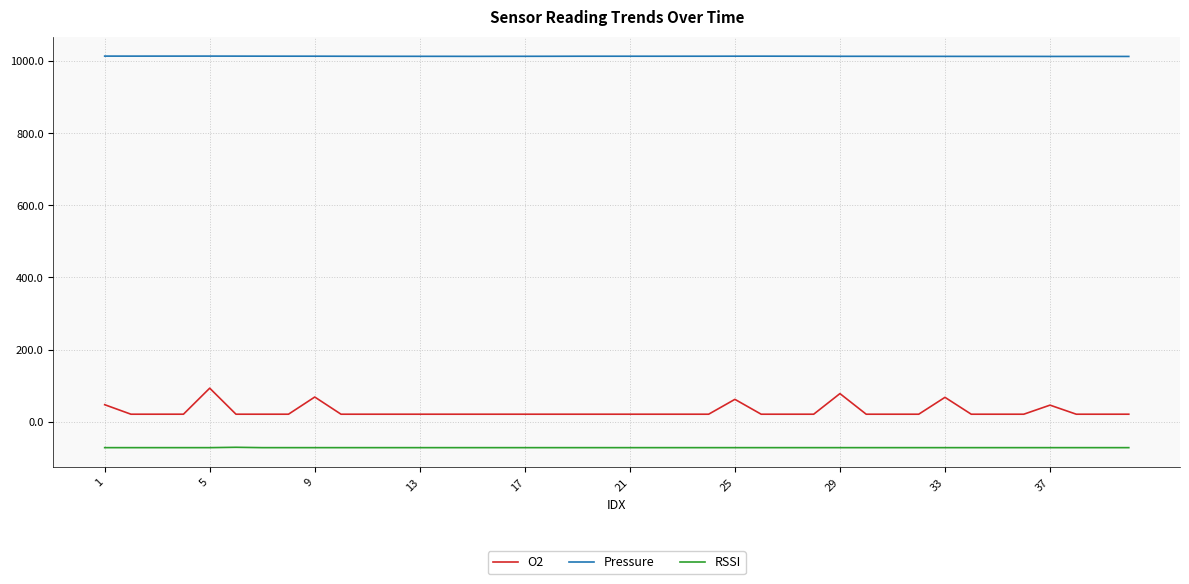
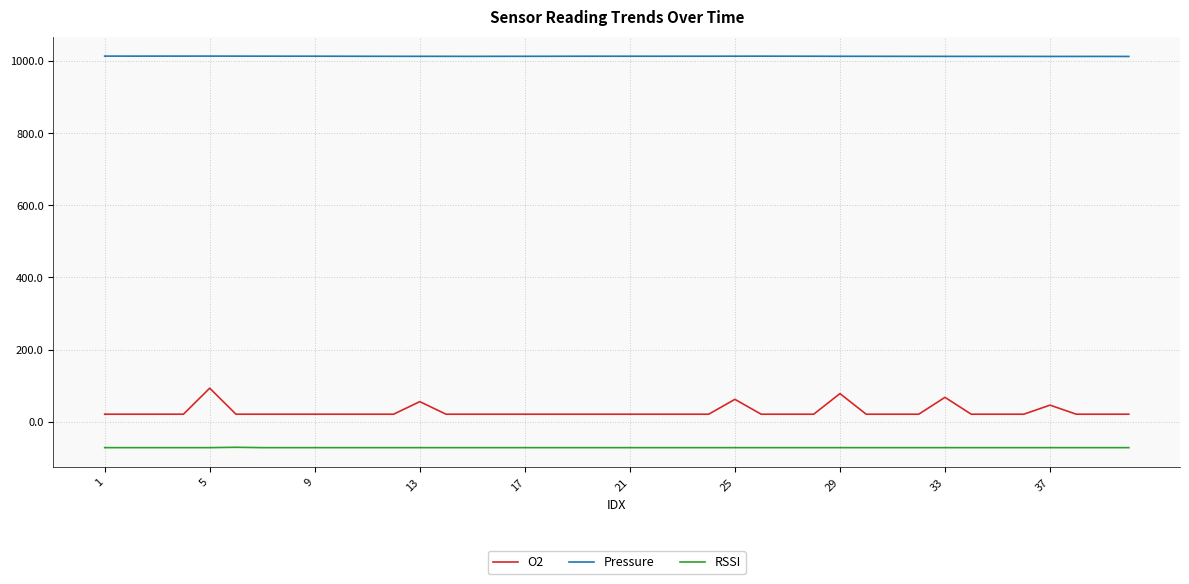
  {
    "O2": {
-     "1": 50,
+     "1": 20,
      "5": 90,
-     "9": 70,
-     "13": 20,
+     "9": 20,
+     "13": 60,
      "17": 20,
      "21": 20,
      "25": 60,
      "29": 80,
      "33": 70,
      "37": 50
    },
    "Pressure": {
      "1": 1010,
      "5": 1010,
      "9": 1010,
      "13": 1010,
      "17": 1010,
      "21": 1010,
      "25": 1010,
      "29": 1010,
      "33": 1010,
      "37": 1010
    },
    "RSSI": {
      "1": -70,
      "5": -70,
      "9": -70,
      "13": -70,
      "17": -70,
      "21": -70,
      "25": -70,
      "29": -70,
      "33": -70,
      "37": -70
    }
  }
